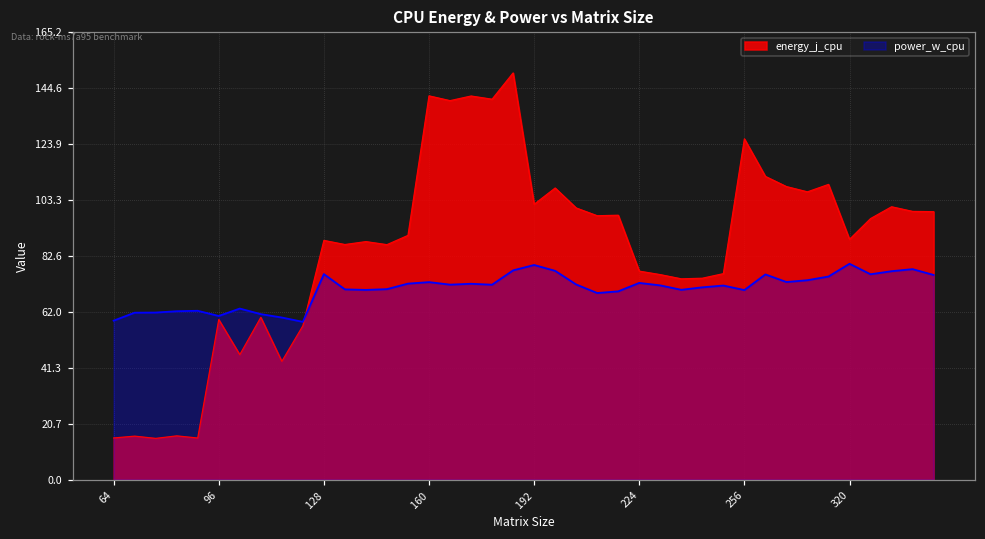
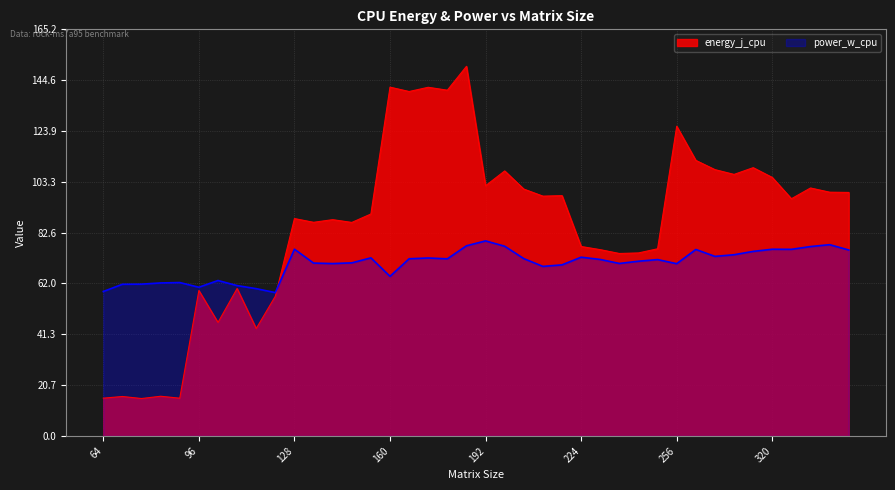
  {
    "energy_j_cpu": {
      "64": 15,
      "96": 59,
      "128": 88,
      "160": 142,
      "192": 102,
      "224": 77,
      "256": 126,
-     "320": 89
+     "320": 105
    },
    "power_w_cpu": {
      "64": 59,
      "96": 60,
      "128": 76,
-     "160": 73,
+     "160": 65,
      "192": 79,
      "224": 73,
      "256": 70,
-     "320": 80
+     "320": 76
    }
  }
